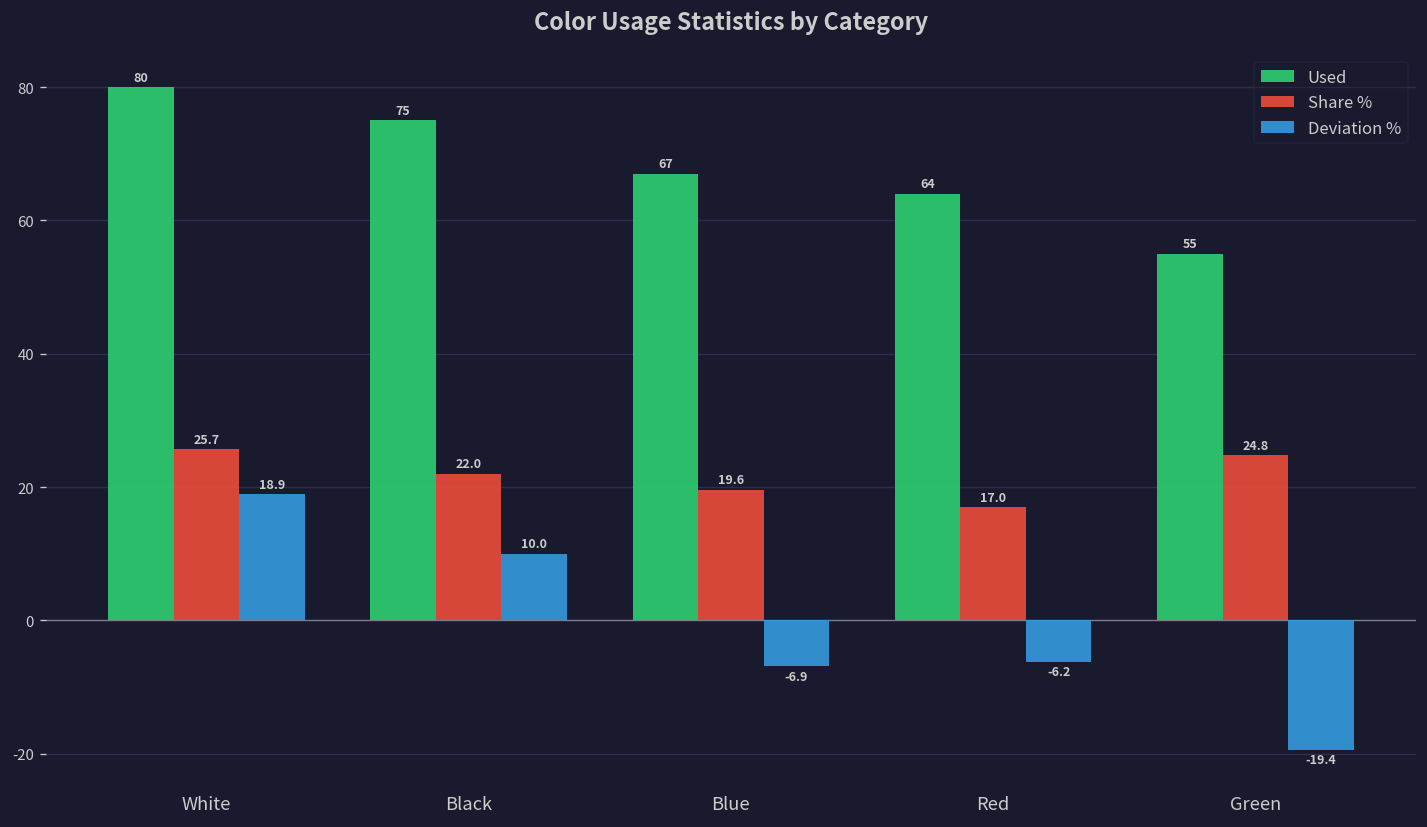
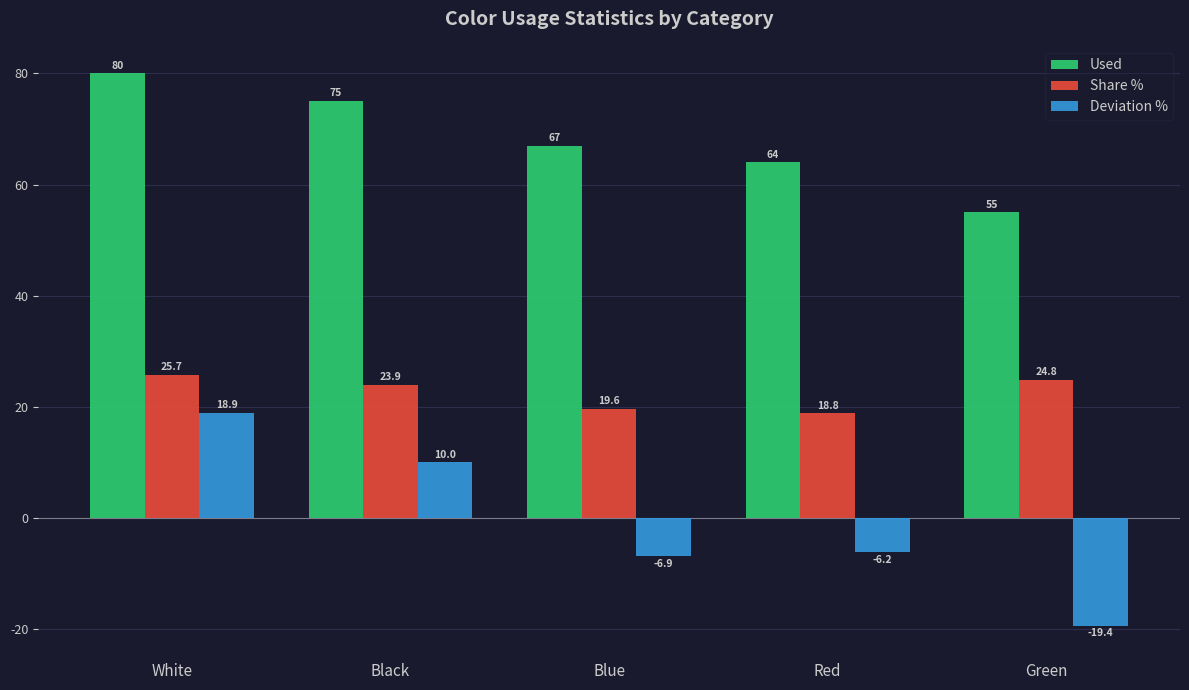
  {
    "Used": {
      "White": 80,
      "Black": 75,
      "Blue": 67,
      "Red": 64,
      "Green": 55
    },
    "Share %": {
      "White": 25.7,
-     "Black": 22.0,
+     "Black": 23.9,
      "Blue": 19.6,
-     "Red": 17.0,
+     "Red": 18.8,
      "Green": 24.8
    },
    "Deviation %": {
      "White": 18.9,
      "Black": 10.0,
      "Blue": -6.9,
      "Red": -6.2,
      "Green": -19.4
    }
  }
